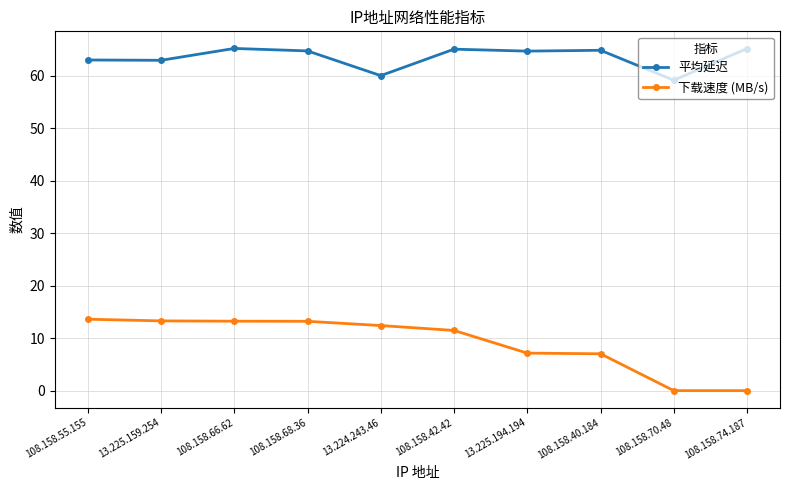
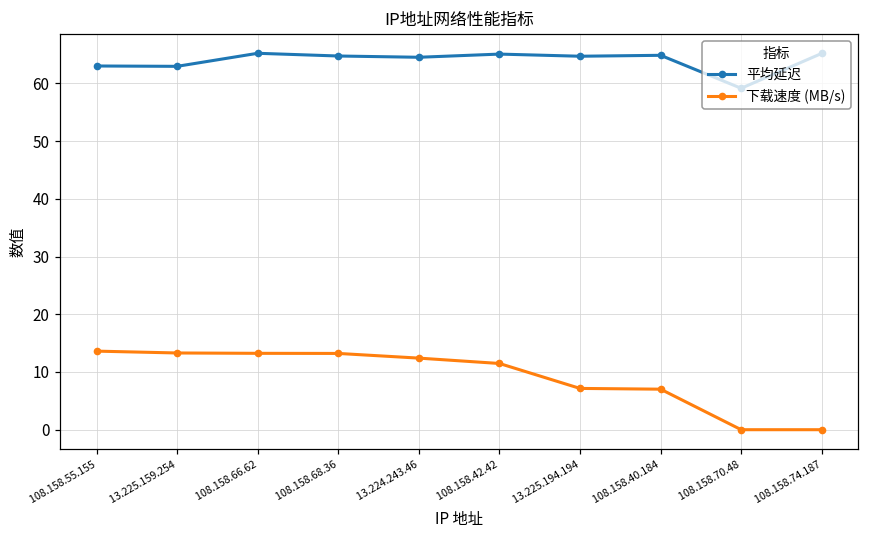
  {
    "平均延迟": {
      "108.158.55.155": 63,
      "13.225.159.254": 63,
      "108.158.66.62": 65,
      "108.158.68.36": 65,
-     "13.224.243.46": 60,
+     "13.224.243.46": 65,
      "108.158.42.42": 65,
      "13.225.194.194": 65,
      "108.158.40.184": 65
    },
    "下载速度 (MB/s)": {
      "108.158.55.155": 14,
      "13.225.159.254": 13,
      "108.158.66.62": 13,
      "108.158.68.36": 13,
      "13.224.243.46": 12,
      "108.158.42.42": 11,
      "13.225.194.194": 7,
      "108.158.40.184": 7,
      "108.158.70.48": 0,
      "108.158.74.187": 0
    }
  }
